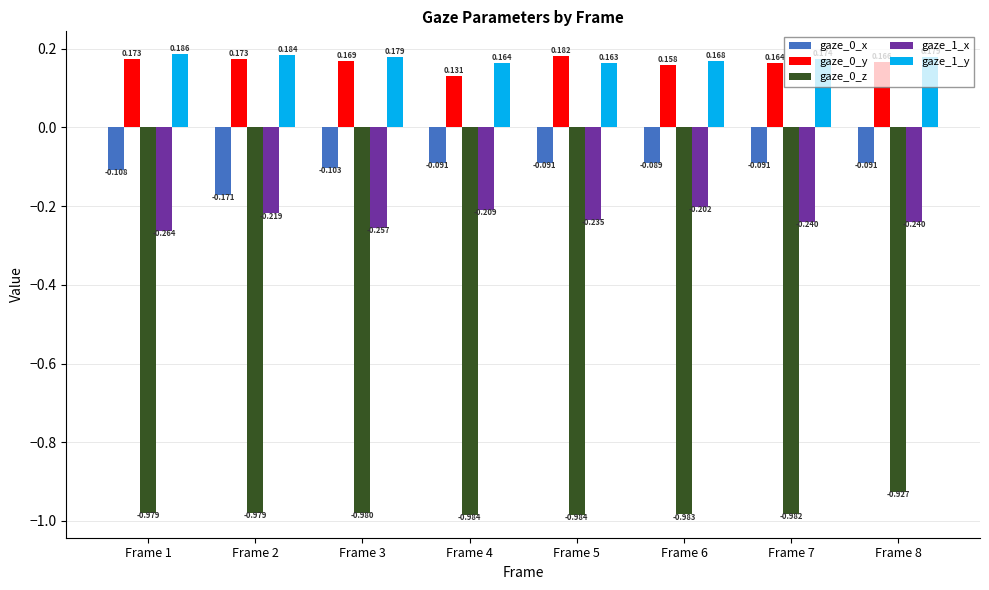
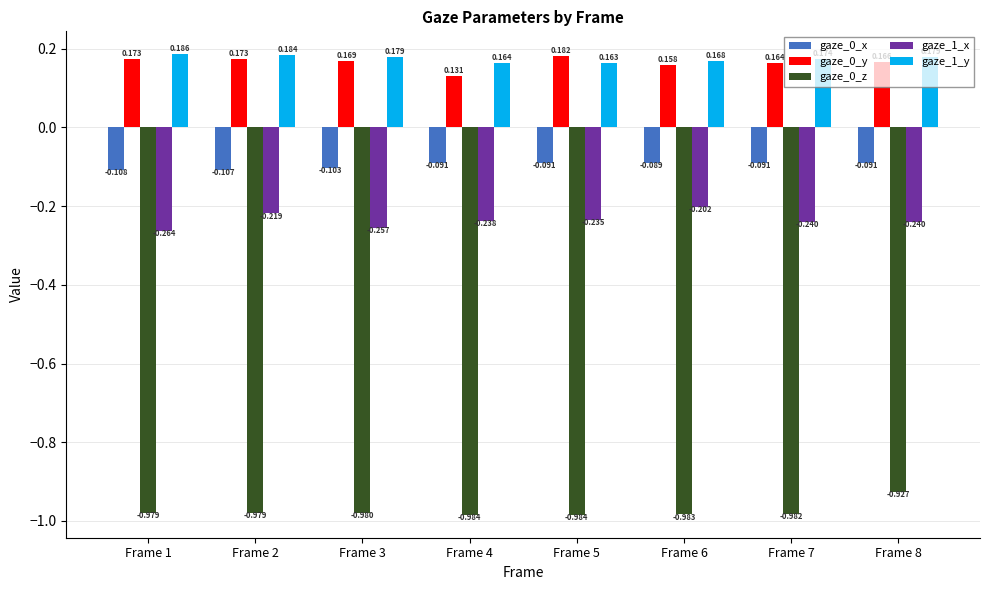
  {
    "gaze_0_x": {
      "Frame 1": -0.108,
-     "Frame 2": -0.171,
+     "Frame 2": -0.107,
      "Frame 3": -0.103,
      "Frame 4": -0.091,
      "Frame 5": -0.091,
      "Frame 6": -0.089,
      "Frame 7": -0.091,
      "Frame 8": -0.091
    },
    "gaze_0_y": {
      "Frame 1": 0.173,
      "Frame 2": 0.173,
      "Frame 3": 0.169,
      "Frame 4": 0.131,
      "Frame 5": 0.182,
      "Frame 6": 0.158
    },
    "gaze_0_z": {
      "Frame 1": -0.979,
      "Frame 2": -0.979,
      "Frame 3": -0.980,
      "Frame 4": -0.984,
      "Frame 5": -0.984,
      "Frame 6": -0.983,
      "Frame 7": -0.982,
      "Frame 8": -0.927
    },
    "gaze_1_x": {
      "Frame 1": -0.264,
      "Frame 2": -0.219,
      "Frame 3": -0.257,
-     "Frame 4": -0.209,
+     "Frame 4": -0.238,
      "Frame 5": -0.235,
      "Frame 6": -0.202,
      "Frame 7": -0.240,
      "Frame 8": -0.240
    },
    "gaze_1_y": {
      "Frame 1": 0.186,
      "Frame 2": 0.184,
      "Frame 3": 0.179,
      "Frame 4": 0.164,
      "Frame 5": 0.163,
      "Frame 6": 0.168
    }
  }
